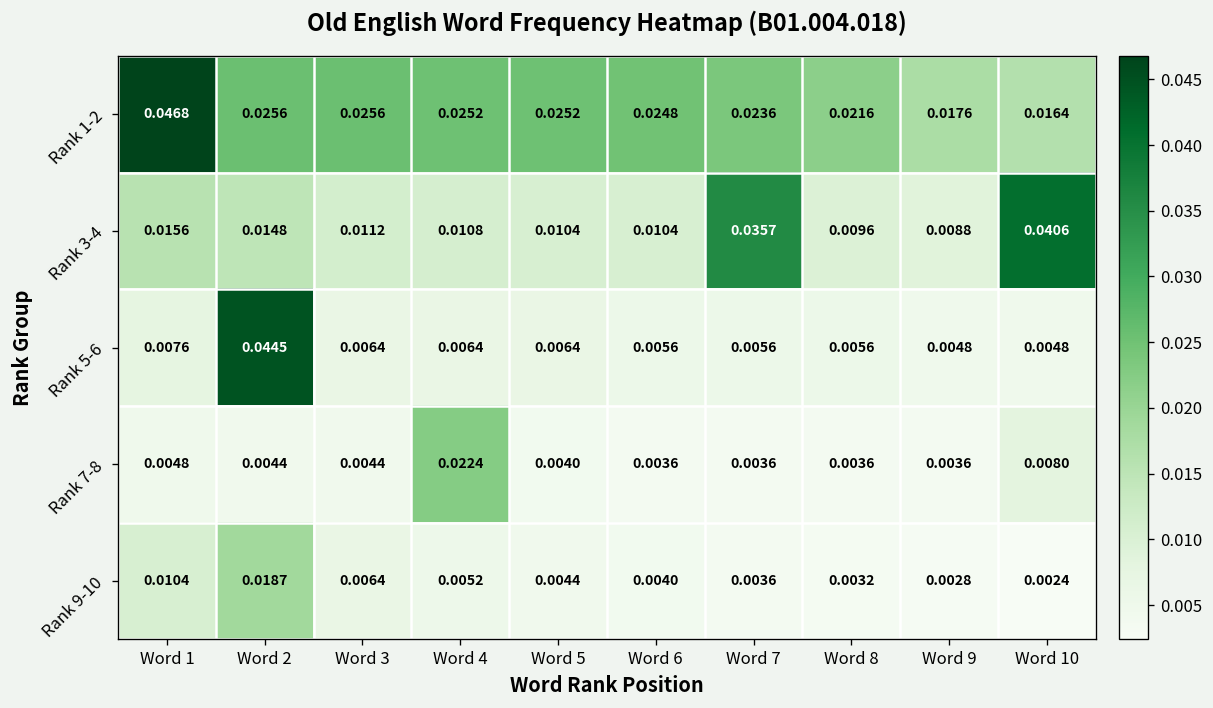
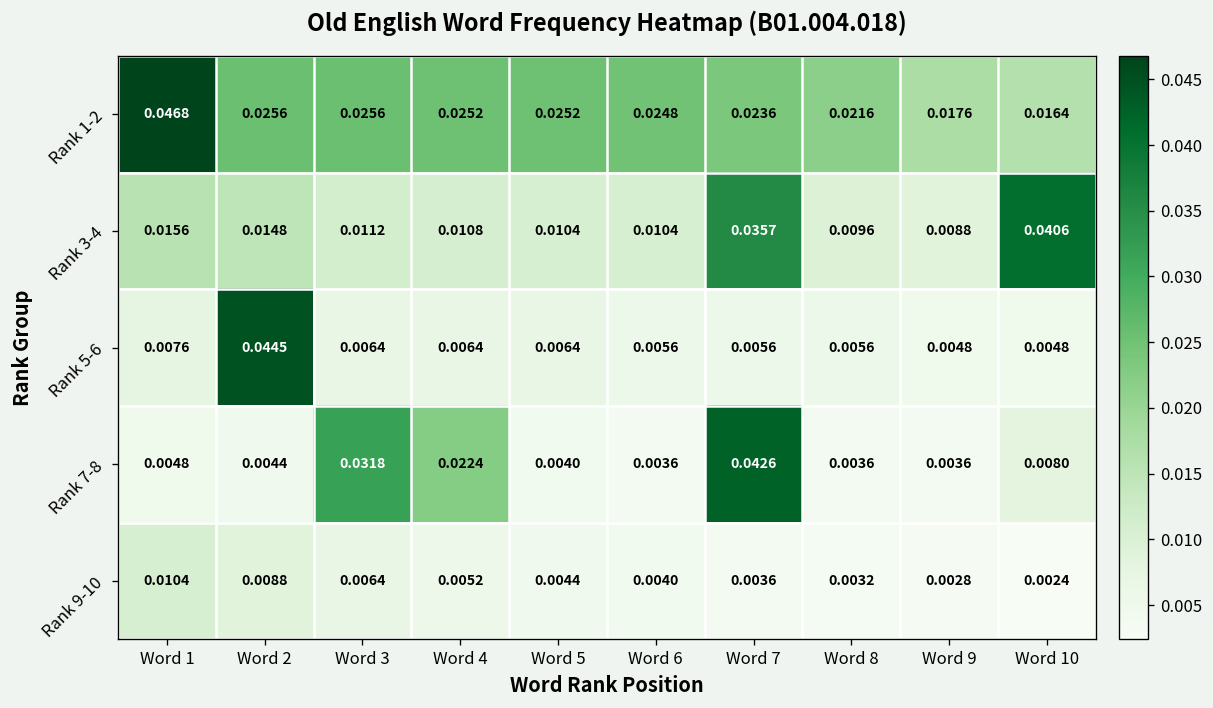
  {
    "Rank 1-2": {
      "Word 1": 0.0468,
      "Word 2": 0.0256,
      "Word 3": 0.0256,
      "Word 4": 0.0252,
      "Word 5": 0.0252,
      "Word 6": 0.0248,
      "Word 7": 0.0236,
      "Word 8": 0.0216,
      "Word 9": 0.0176,
      "Word 10": 0.0164
    },
    "Rank 3-4": {
      "Word 1": 0.0156,
      "Word 2": 0.0148,
      "Word 3": 0.0112,
      "Word 4": 0.0108,
      "Word 5": 0.0104,
      "Word 6": 0.0104,
      "Word 7": 0.0357,
      "Word 8": 0.0096,
      "Word 9": 0.0088,
      "Word 10": 0.0406
    },
    "Rank 5-6": {
      "Word 1": 0.0076,
      "Word 2": 0.0445,
      "Word 3": 0.0064,
      "Word 4": 0.0064,
      "Word 5": 0.0064,
      "Word 6": 0.0056,
      "Word 7": 0.0056,
      "Word 8": 0.0056,
      "Word 9": 0.0048,
      "Word 10": 0.0048
    },
    "Rank 7-8": {
      "Word 1": 0.0048,
      "Word 2": 0.0044,
-     "Word 3": 0.0044,
+     "Word 3": 0.0318,
      "Word 4": 0.0224,
      "Word 5": 0.0040,
      "Word 6": 0.0036,
-     "Word 7": 0.0036,
+     "Word 7": 0.0426,
      "Word 8": 0.0036,
      "Word 9": 0.0036,
      "Word 10": 0.0080
    },
    "Rank 9-10": {
      "Word 1": 0.0104,
-     "Word 2": 0.0187,
+     "Word 2": 0.0088,
      "Word 3": 0.0064,
      "Word 4": 0.0052,
      "Word 5": 0.0044,
      "Word 6": 0.0040,
      "Word 7": 0.0036,
      "Word 8": 0.0032,
      "Word 9": 0.0028,
      "Word 10": 0.0024
    }
  }
